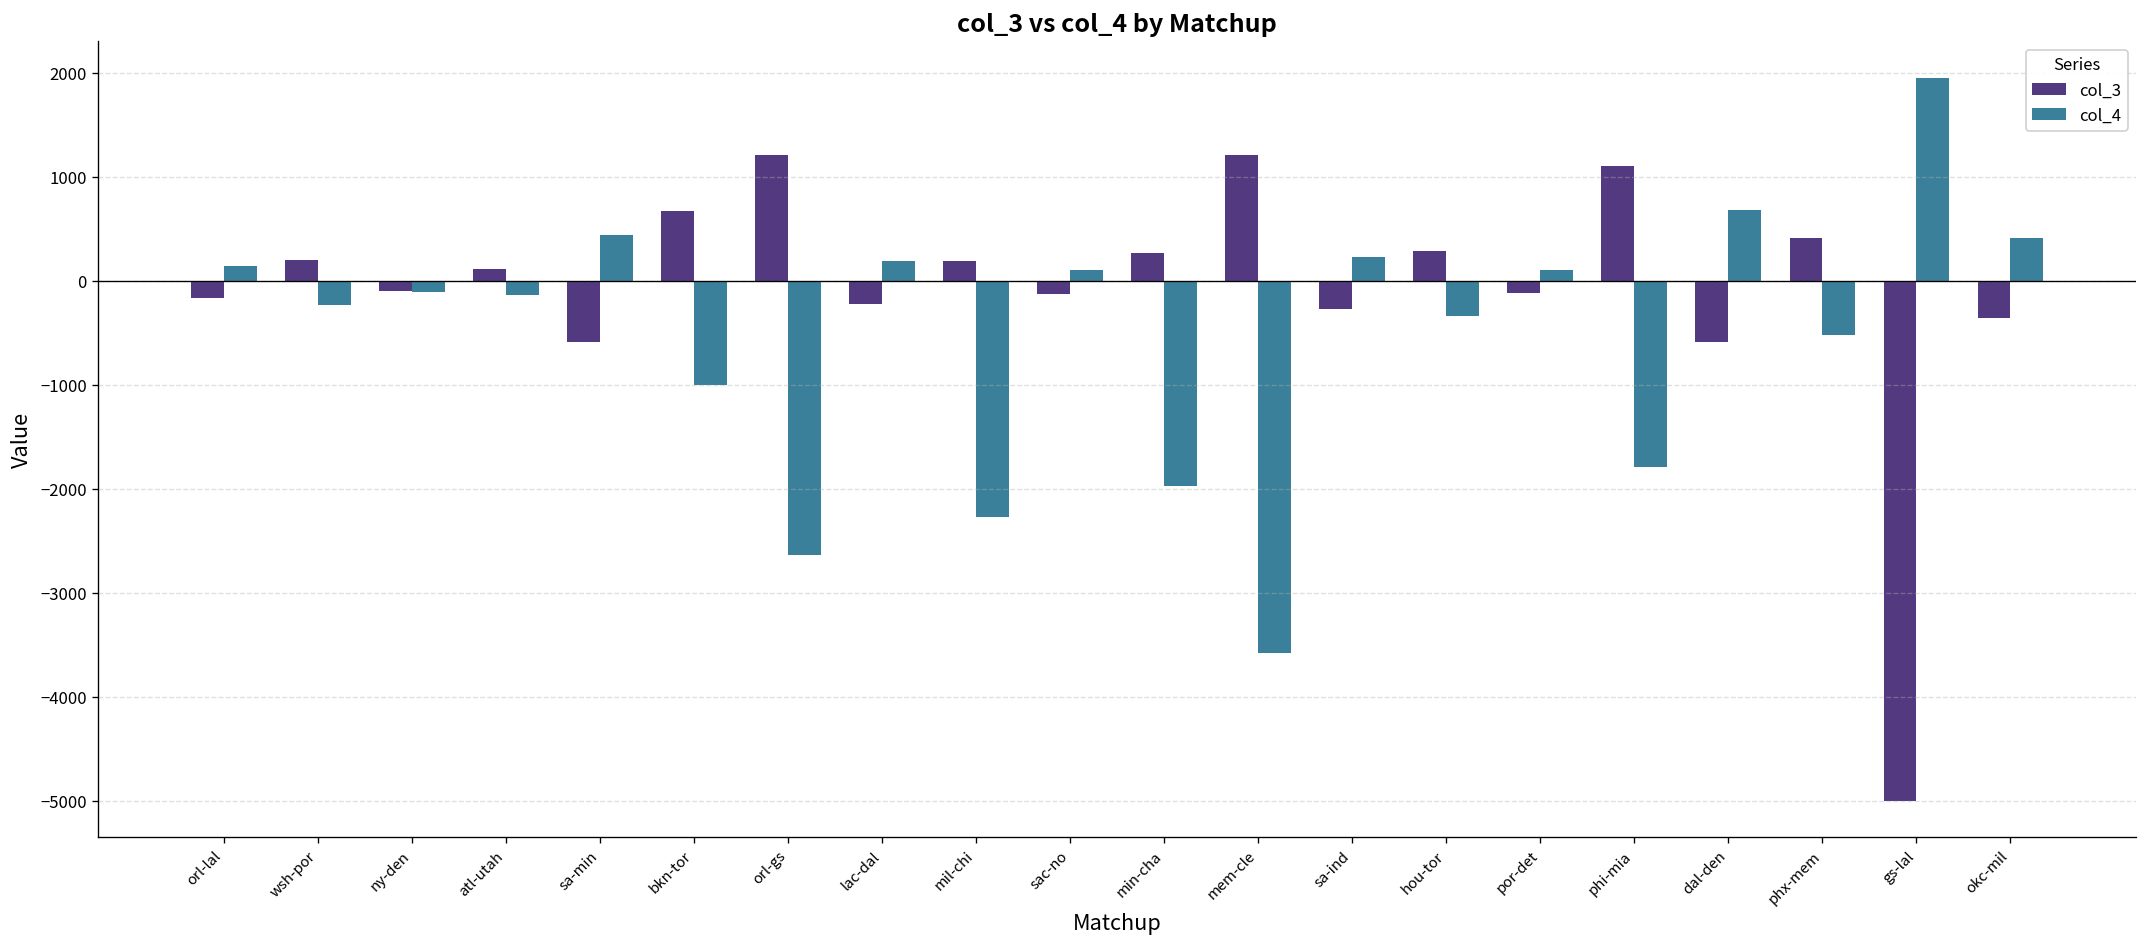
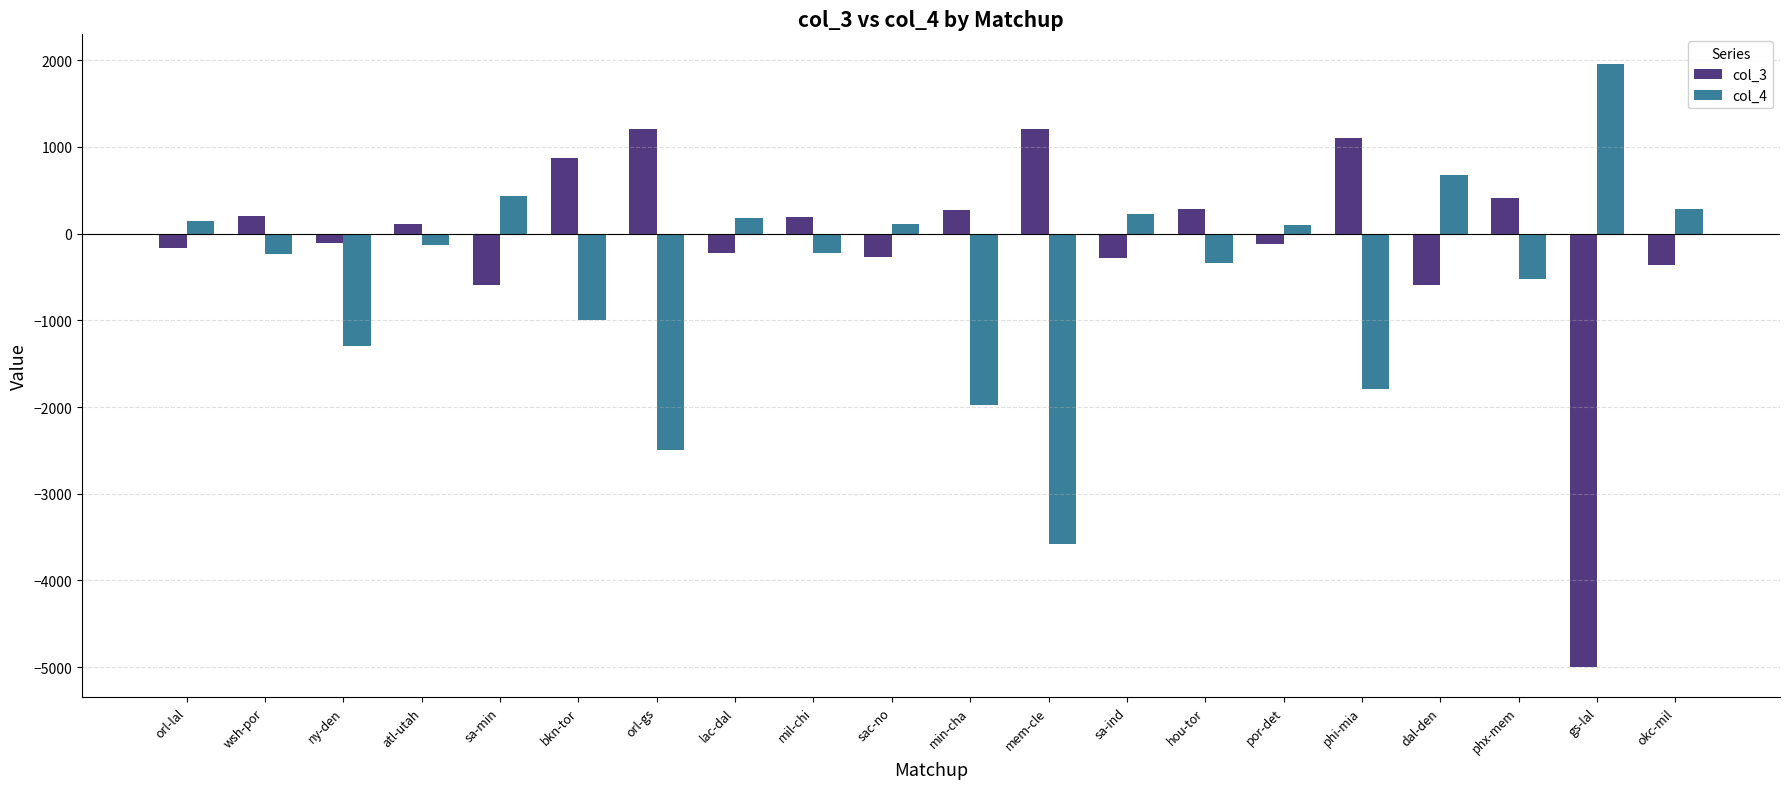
  {
    "col_3": {
      "orl-lal": -200,
      "wsh-por": 200,
      "ny-den": -100,
      "atl-utah": 100,
      "sa-min": -600,
-     "bkn-tor": 700,
+     "bkn-tor": 900,
      "orl-gs": 1200,
      "lac-dal": -200,
      "mil-chi": 200,
-     "sac-no": -100,
+     "sac-no": -300,
      "min-cha": 300,
      "mem-cle": 1200,
      "sa-ind": -300,
      "hou-tor": 300,
      "por-det": -100,
      "phi-mia": 1100,
      "dal-den": -600,
      "phx-mem": 400,
      "gs-lal": -5000,
      "okc-mil": -400
    },
    "col_4": {
      "orl-lal": 100,
      "wsh-por": -200,
-     "ny-den": -100,
+     "ny-den": -1300,
      "atl-utah": -100,
      "sa-min": 400,
      "bkn-tor": -1000,
-     "orl-gs": -2600,
+     "orl-gs": -2500,
      "lac-dal": 200,
-     "mil-chi": -2300,
+     "mil-chi": -200,
      "sac-no": 100,
      "min-cha": -2000,
      "mem-cle": -3600,
      "sa-ind": 200,
      "hou-tor": -300,
      "por-det": 100,
      "phi-mia": -1800,
      "dal-den": 700,
      "phx-mem": -500,
      "gs-lal": 2000,
-     "okc-mil": 400
+     "okc-mil": 300
    }
  }
